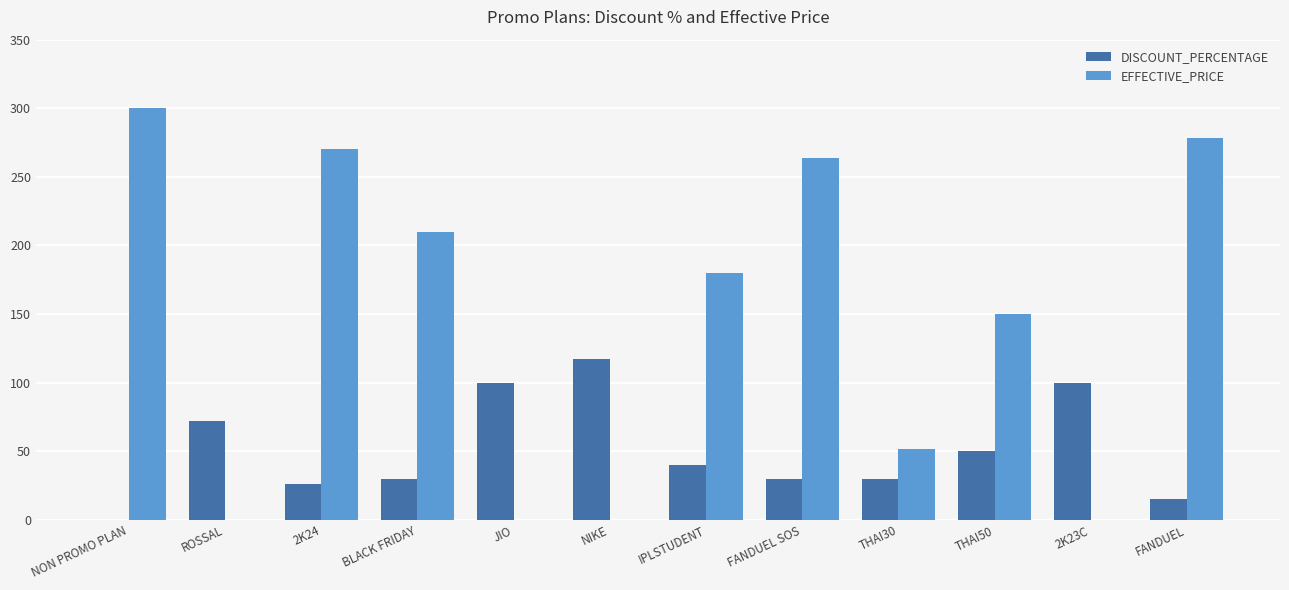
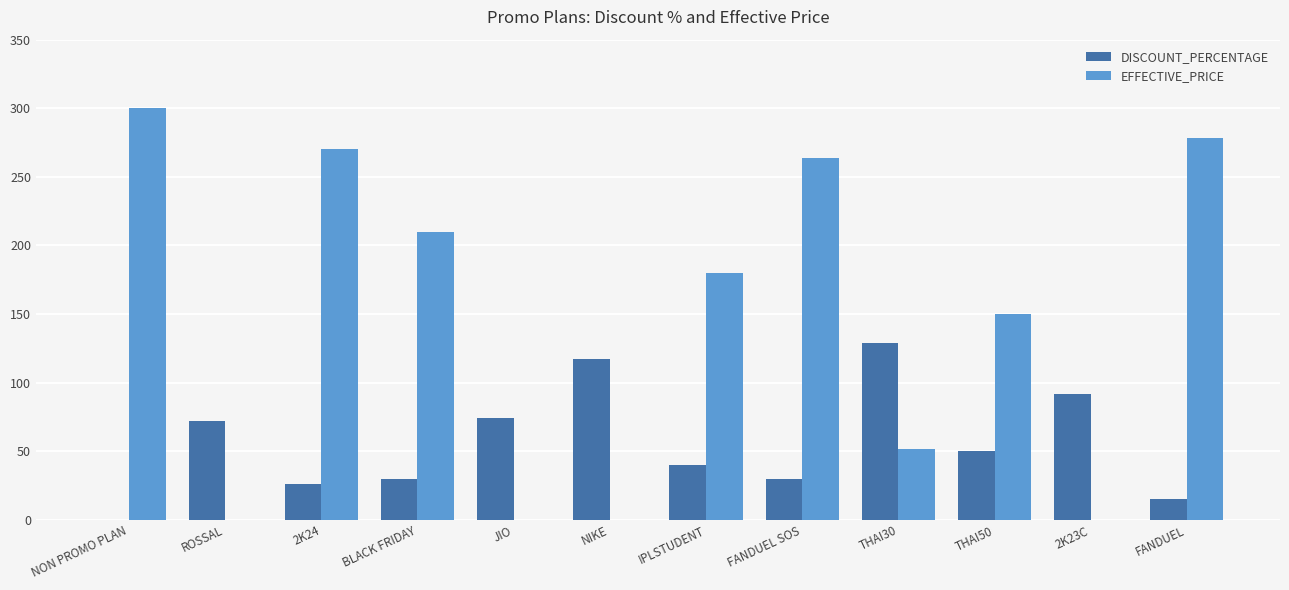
  {
    "DISCOUNT_PERCENTAGE": {
      "NON PROMO PLAN": 0,
      "ROSSAL": 72,
      "2K24": 26,
      "BLACK FRIDAY": 30,
-     "JIO": 100,
+     "JIO": 74,
      "NIKE": 117,
      "IPLSTUDENT": 40,
      "FANDUEL SOS": 30,
-     "THAI30": 30,
+     "THAI30": 129,
      "THAI50": 50,
-     "2K23C": 100,
+     "2K23C": 92,
      "FANDUEL": 15
    },
    "EFFECTIVE_PRICE": {
      "NON PROMO PLAN": 300,
      "ROSSAL": 0,
      "2K24": 270,
      "BLACK FRIDAY": 210,
      "JIO": 0,
      "NIKE": 0,
      "IPLSTUDENT": 180,
      "FANDUEL SOS": 264,
      "THAI30": 52,
      "THAI50": 150,
      "2K23C": 0,
      "FANDUEL": 278
    }
  }
